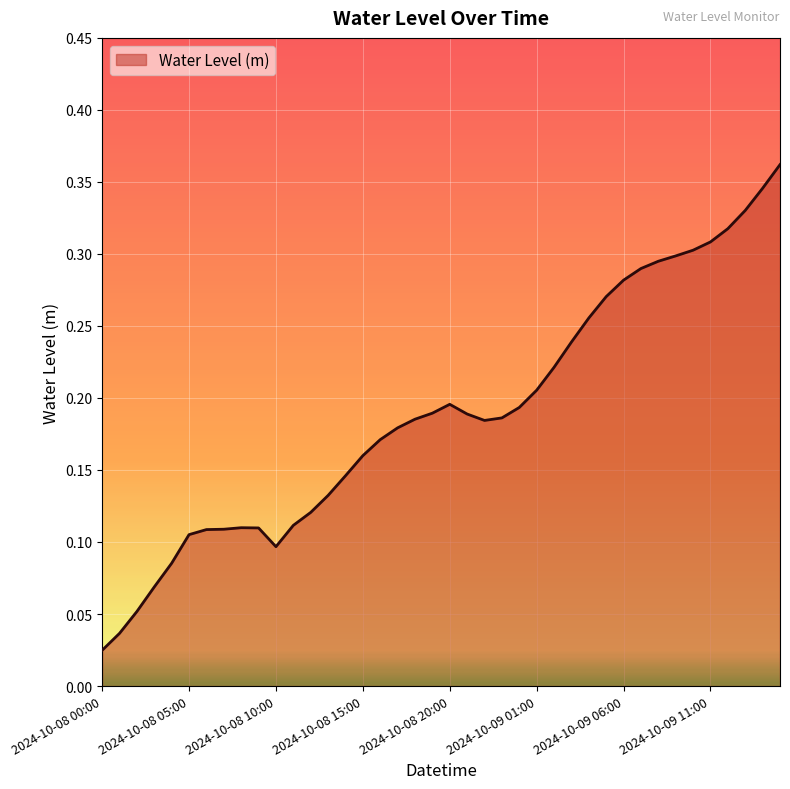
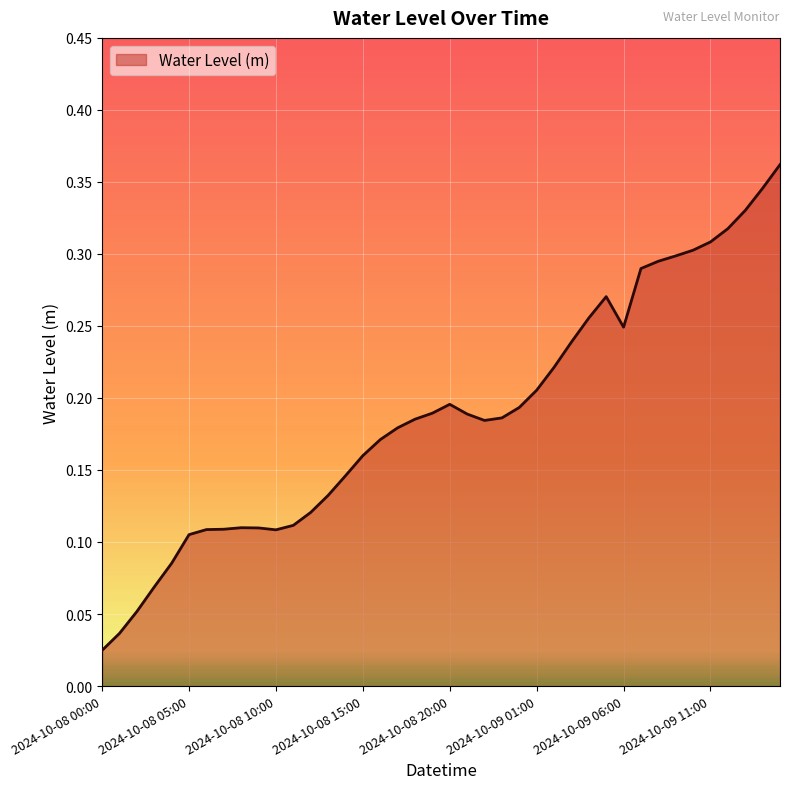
  {
    "2024-10-08 00:00": 0.025,
    "2024-10-08 05:00": 0.105,
-   "2024-10-08 10:00": 0.097,
+   "2024-10-08 10:00": 0.108,
    "2024-10-08 15:00": 0.160,
    "2024-10-08 20:00": 0.196,
    "2024-10-09 01:00": 0.205,
-   "2024-10-09 06:00": 0.282,
+   "2024-10-09 06:00": 0.249,
    "2024-10-09 11:00": 0.308
  }
